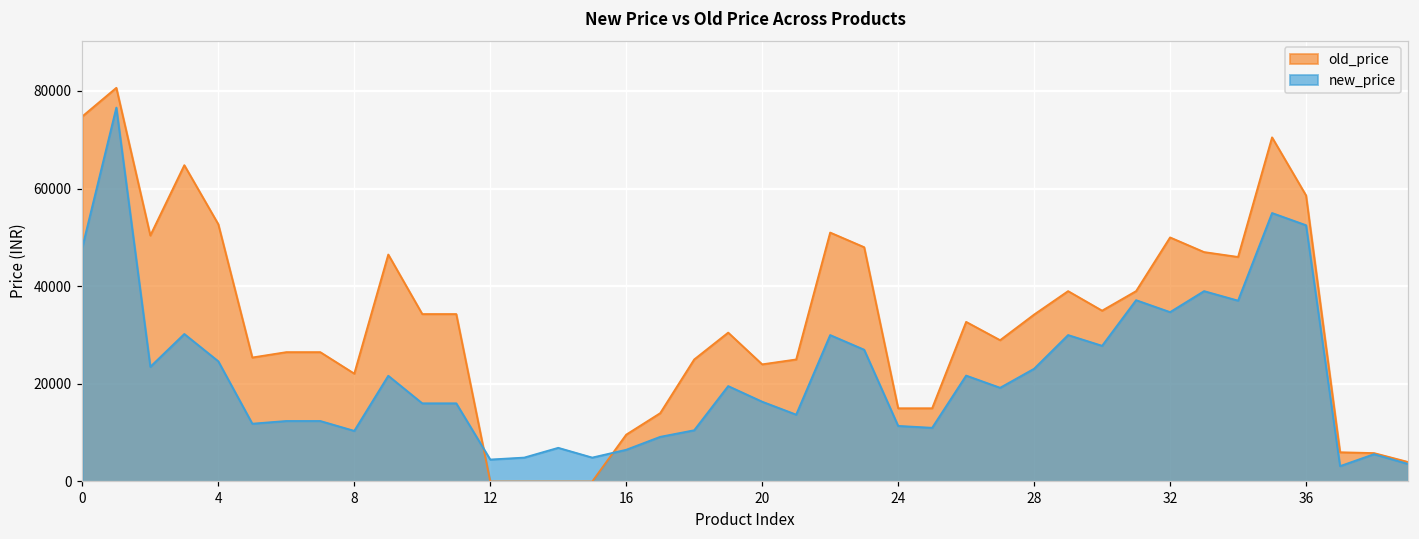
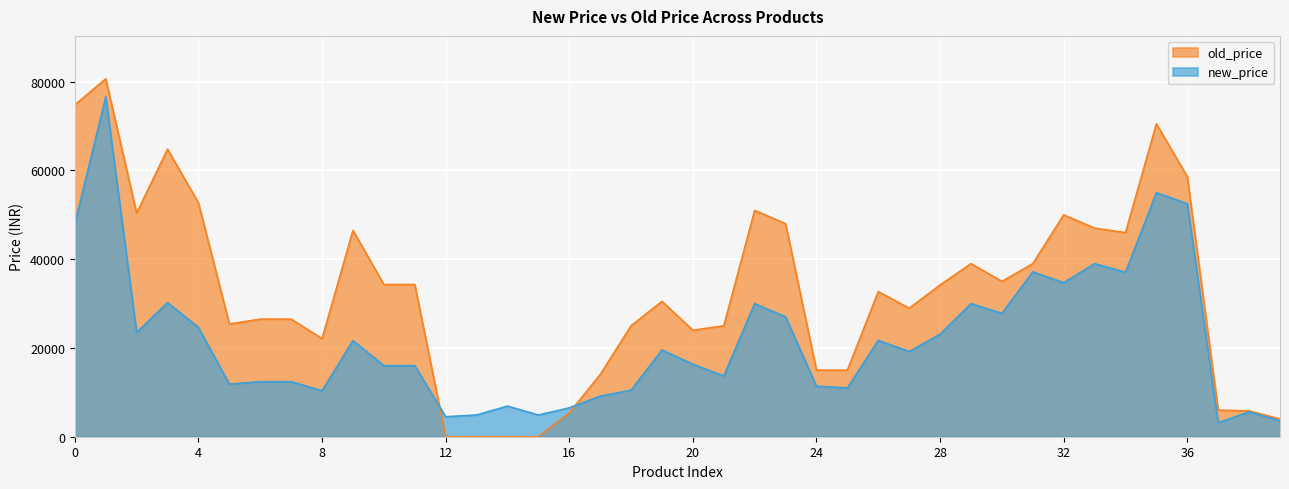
  {
    "old_price": {
      "0": 75000,
      "4": 53000,
      "8": 22000,
      "12": 0,
-     "16": 10000,
+     "16": 5000,
      "20": 24000,
      "24": 15000,
      "28": 34000,
      "32": 50000,
      "36": 59000
    },
    "new_price": {
      "0": 48000,
      "4": 25000,
      "8": 10000,
      "12": 4000,
      "16": 7000,
      "20": 16000,
      "24": 11000,
      "28": 23000,
      "32": 35000,
      "36": 53000
    }
  }
